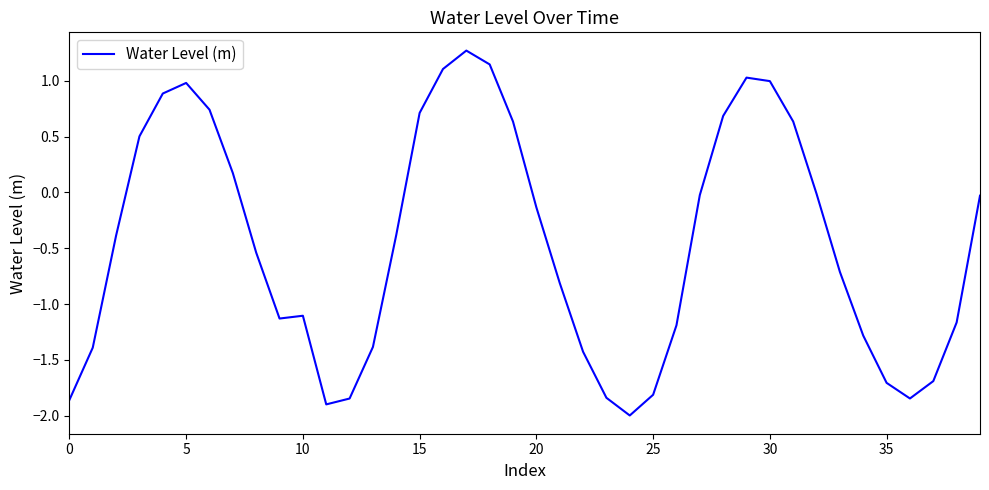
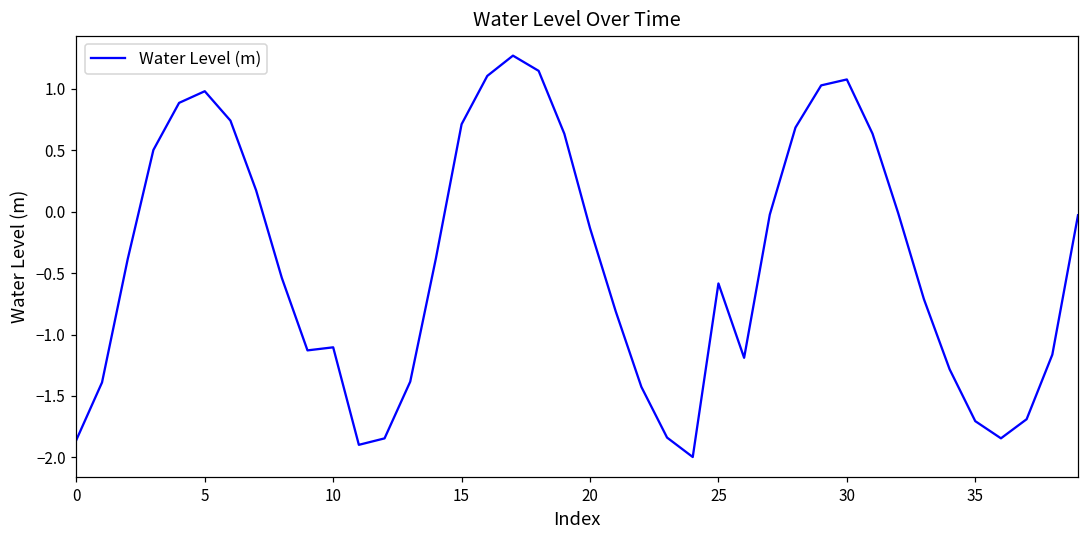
  {
    "0": -1.86,
    "5": 0.98,
    "10": -1.10,
    "15": 0.71,
    "20": -0.13,
-   "25": -1.81,
-   "30": 1.00,
+   "25": -0.58,
+   "30": 1.08,
    "35": -1.70
  }
